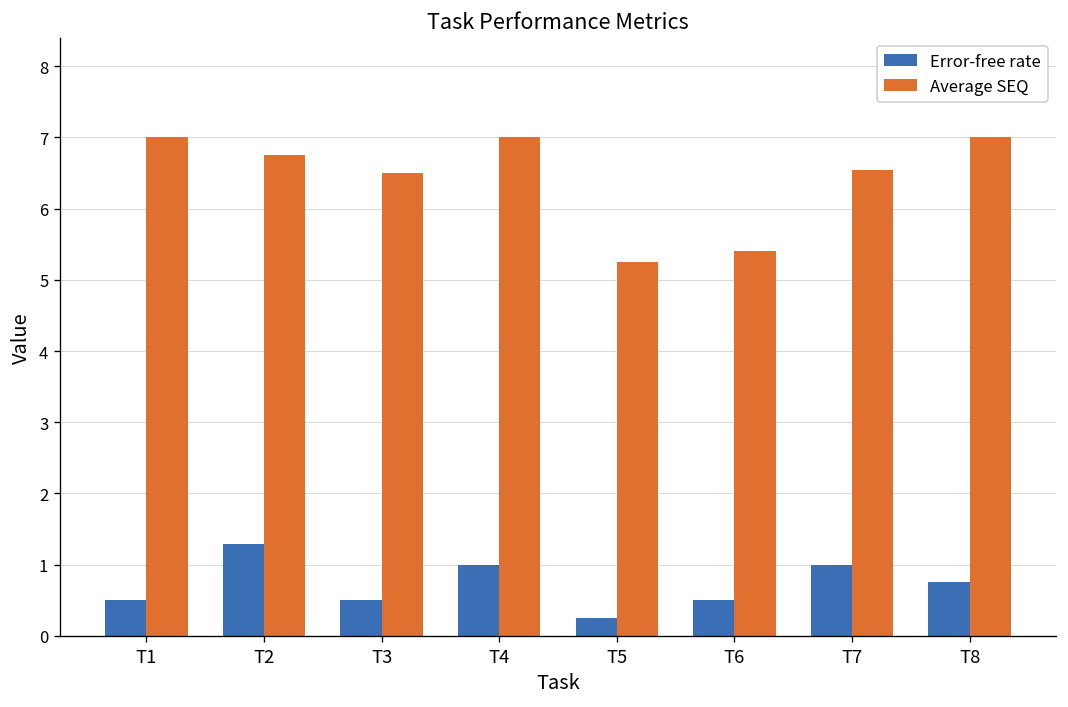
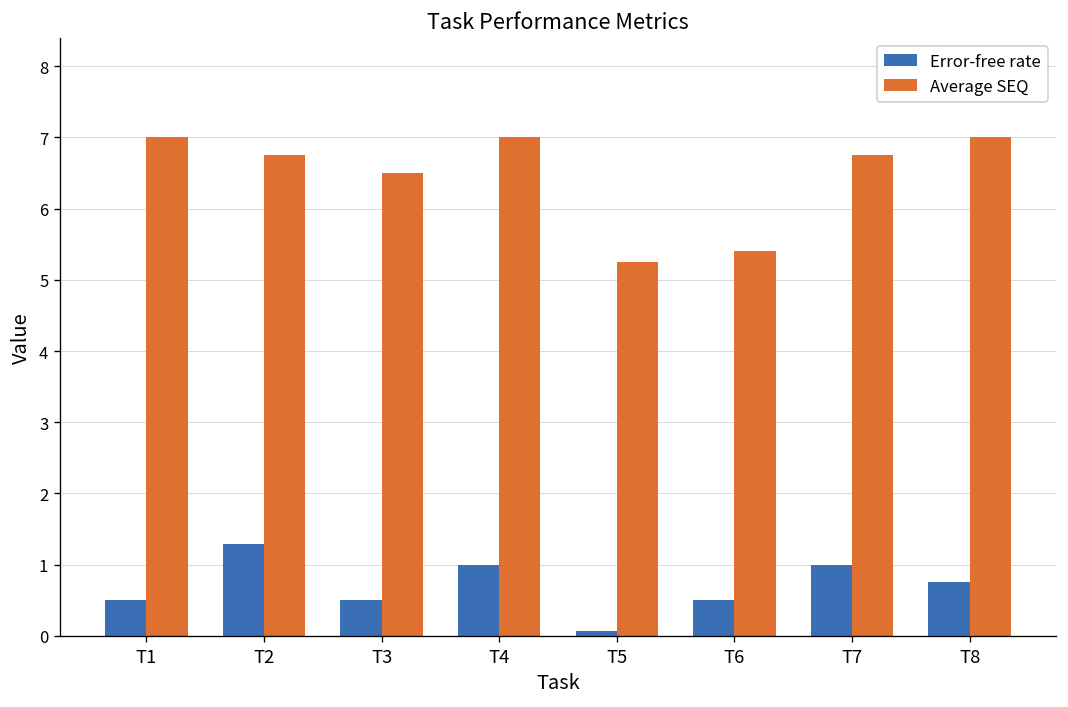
  {
    "Error-free rate": {
      "T1": 0.5,
      "T2": 1.3,
      "T3": 0.5,
      "T4": 1.0,
-     "T5": 0.3,
+     "T5": 0.1,
      "T6": 0.5,
      "T7": 1.0,
      "T8": 0.8
    },
    "Average SEQ": {
      "T1": 7.0,
      "T2": 6.8,
      "T3": 6.5,
      "T4": 7.0,
      "T5": 5.3,
      "T6": 5.4,
-     "T7": 6.6,
+     "T7": 6.8,
      "T8": 7.0
    }
  }
